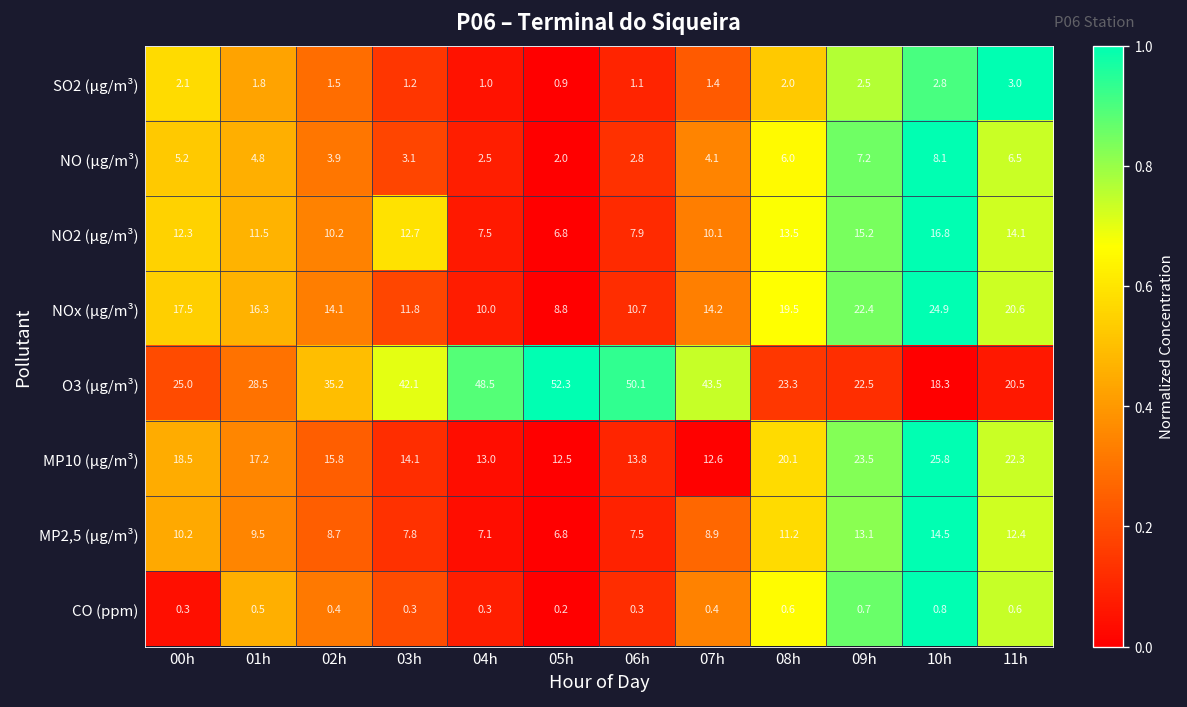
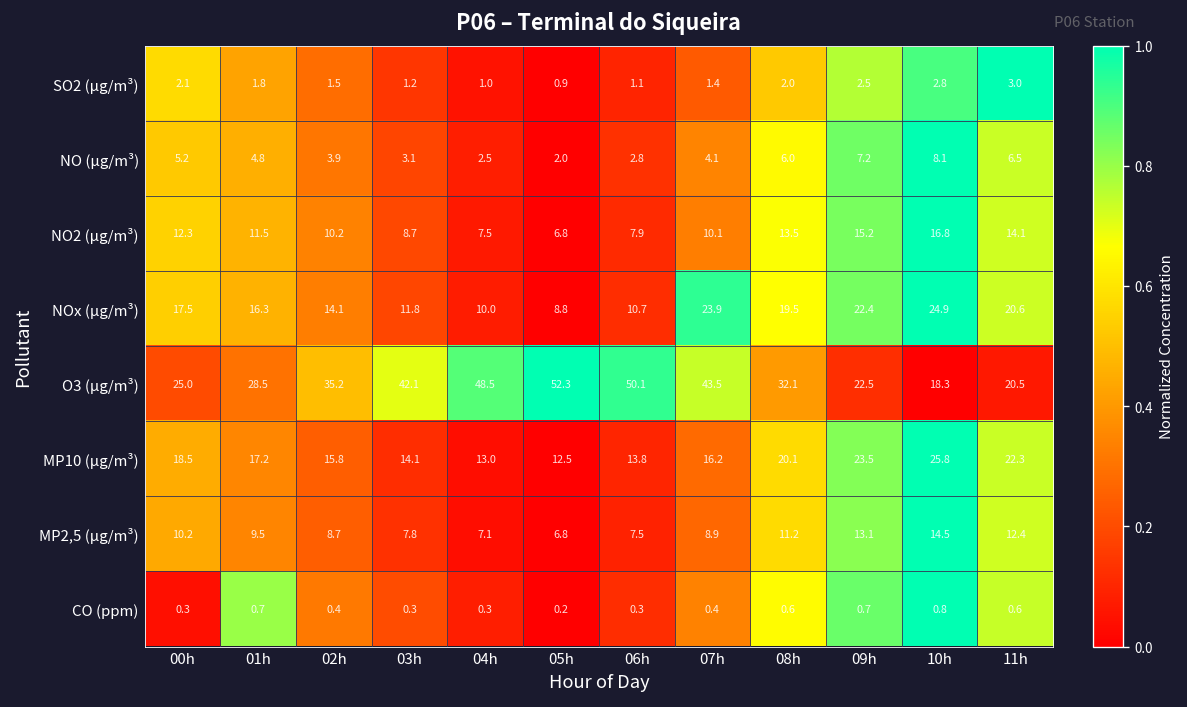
  {
    "SO2 (µg/m³)": {
      "00h": 2.1,
      "01h": 1.8,
      "02h": 1.5,
      "03h": 1.2,
      "04h": 1.0,
      "05h": 0.9,
      "06h": 1.1,
      "07h": 1.4,
      "08h": 2.0,
      "09h": 2.5,
      "10h": 2.8,
      "11h": 3.0
    },
    "NO (µg/m³)": {
      "00h": 5.2,
      "01h": 4.8,
      "02h": 3.9,
      "03h": 3.1,
      "04h": 2.5,
      "05h": 2.0,
      "06h": 2.8,
      "07h": 4.1,
      "08h": 6.0,
      "09h": 7.2,
      "10h": 8.1,
      "11h": 6.5
    },
    "NO2 (µg/m³)": {
      "00h": 12.3,
      "01h": 11.5,
      "02h": 10.2,
-     "03h": 12.7,
+     "03h": 8.7,
      "04h": 7.5,
      "05h": 6.8,
      "06h": 7.9,
      "07h": 10.1,
      "08h": 13.5,
      "09h": 15.2,
      "10h": 16.8,
      "11h": 14.1
    },
    "NOx (µg/m³)": {
      "00h": 17.5,
      "01h": 16.3,
      "02h": 14.1,
      "03h": 11.8,
      "04h": 10.0,
      "05h": 8.8,
      "06h": 10.7,
-     "07h": 14.2,
+     "07h": 23.9,
      "08h": 19.5,
      "09h": 22.4,
      "10h": 24.9,
      "11h": 20.6
    },
    "O3 (µg/m³)": {
      "00h": 25.0,
      "01h": 28.5,
      "02h": 35.2,
      "03h": 42.1,
      "04h": 48.5,
      "05h": 52.3,
      "06h": 50.1,
      "07h": 43.5,
-     "08h": 23.3,
+     "08h": 32.1,
      "09h": 22.5,
      "10h": 18.3,
      "11h": 20.5
    },
    "MP10 (µg/m³)": {
      "00h": 18.5,
      "01h": 17.2,
      "02h": 15.8,
      "03h": 14.1,
      "04h": 13.0,
      "05h": 12.5,
      "06h": 13.8,
-     "07h": 12.6,
+     "07h": 16.2,
      "08h": 20.1,
      "09h": 23.5,
      "10h": 25.8,
      "11h": 22.3
    },
    "MP2,5 (µg/m³)": {
      "00h": 10.2,
      "01h": 9.5,
      "02h": 8.7,
      "03h": 7.8,
      "04h": 7.1,
      "05h": 6.8,
      "06h": 7.5,
      "07h": 8.9,
      "08h": 11.2,
      "09h": 13.1,
      "10h": 14.5,
      "11h": 12.4
    },
    "CO (ppm)": {
      "00h": 0.3,
-     "01h": 0.5,
+     "01h": 0.7,
      "02h": 0.4,
      "03h": 0.3,
      "04h": 0.3,
      "05h": 0.2,
      "06h": 0.3,
      "07h": 0.4,
      "08h": 0.6,
      "09h": 0.7,
      "10h": 0.8,
      "11h": 0.6
    }
  }
